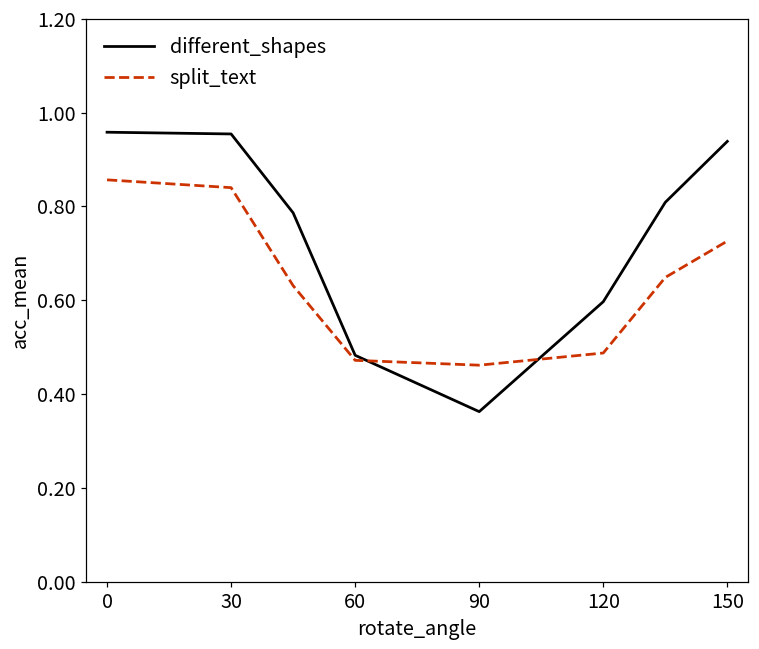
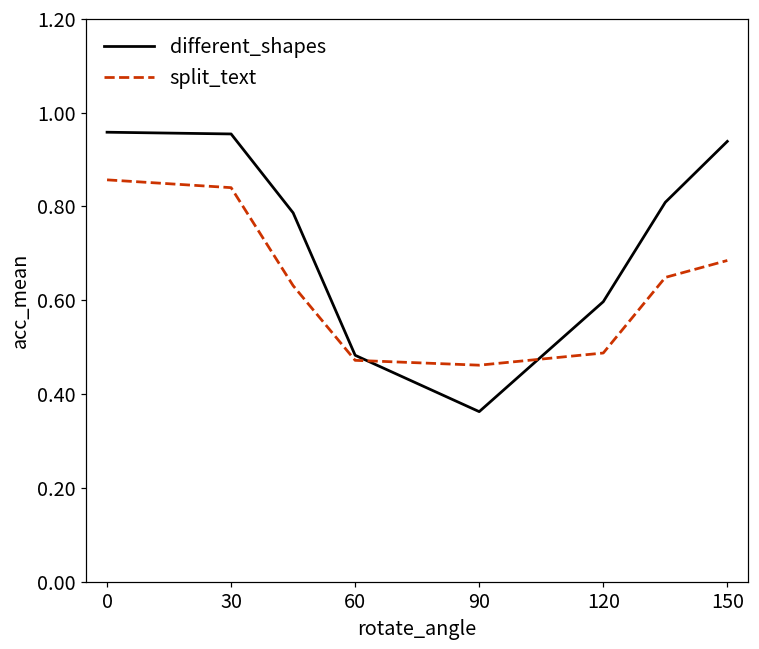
  {
    "different_shapes": {
      "0": 0.96,
      "30": 0.95,
      "60": 0.48,
      "90": 0.36,
      "120": 0.60,
      "150": 0.94
    },
    "split_text": {
      "0": 0.86,
      "30": 0.84,
      "60": 0.47,
      "90": 0.46,
      "120": 0.49,
-     "150": 0.73
+     "150": 0.68
    }
  }
